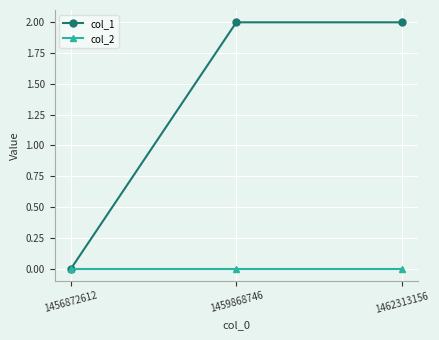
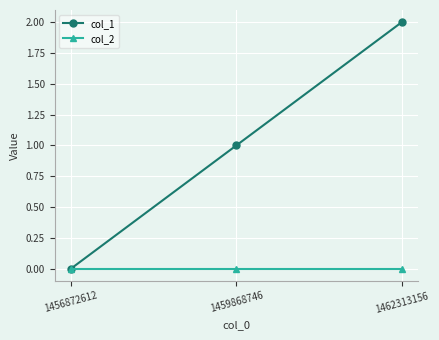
  {
    "col_1": {
-     "1459868746": 2,
+     "1459868746": 1,
      "1462313156": 2
    },
    "col_2": {
      "1459868746": 0,
      "1462313156": 0
    }
  }
